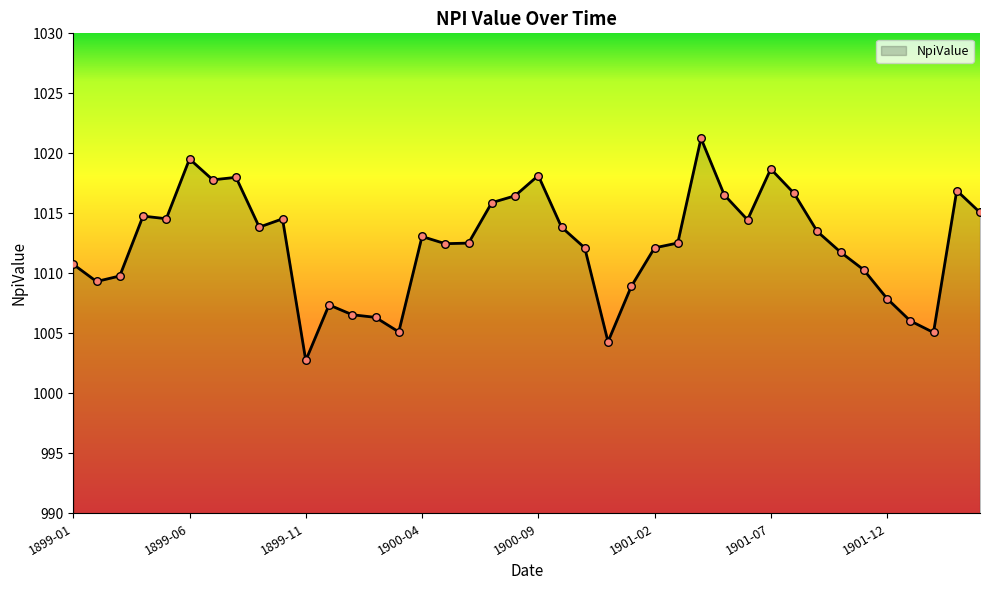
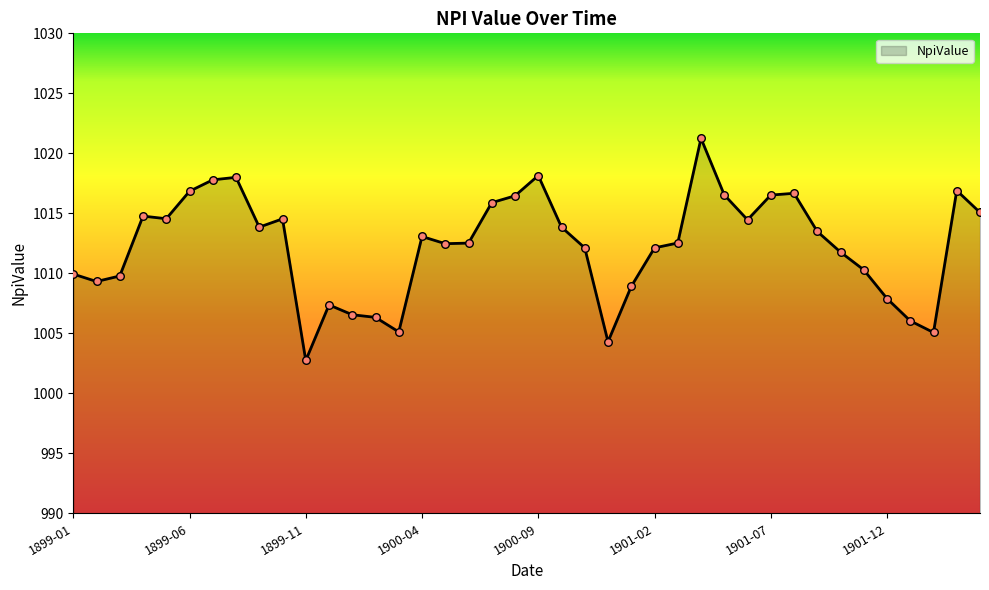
  {
-   "1899-01": 1010.8,
-   "1899-06": 1019.5,
+   "1899-01": 1009.9,
+   "1899-06": 1016.8,
    "1899-11": 1002.7,
    "1900-04": 1013.1,
    "1900-09": 1018.2,
    "1901-02": 1012.1,
-   "1901-07": 1018.7,
+   "1901-07": 1016.5,
    "1901-12": 1007.9
  }
